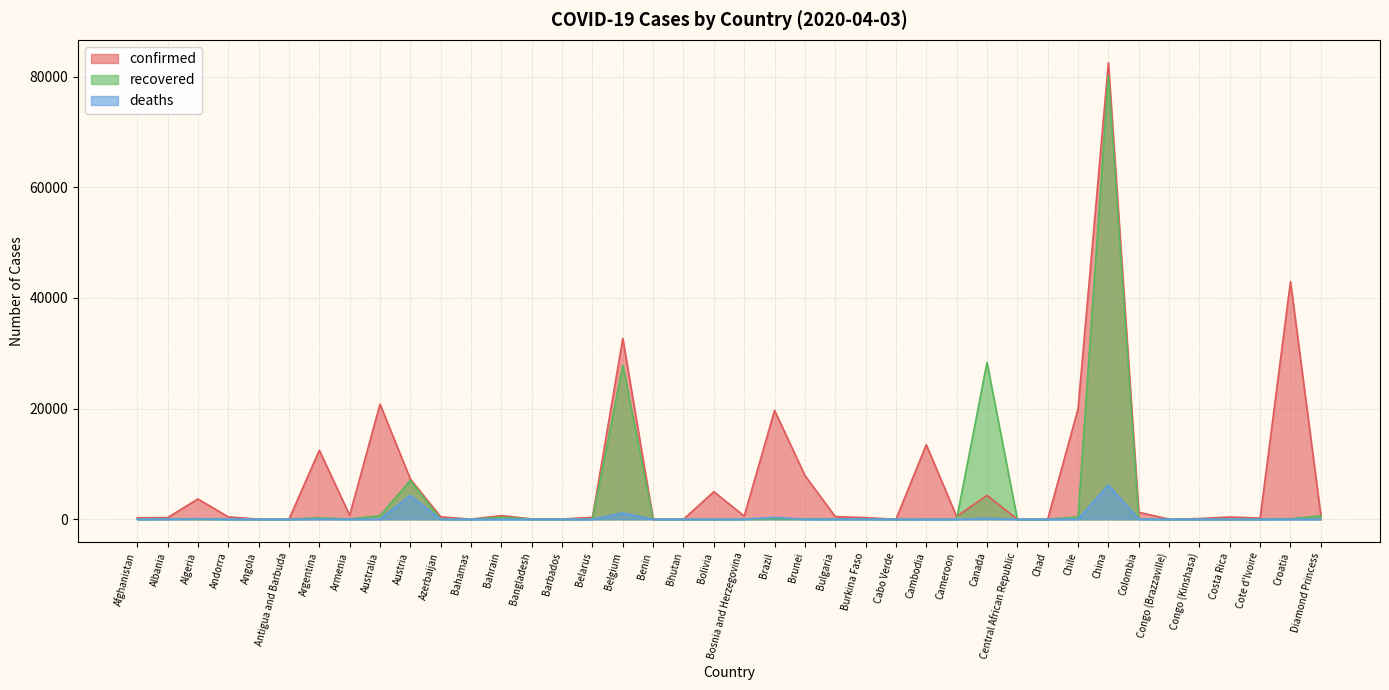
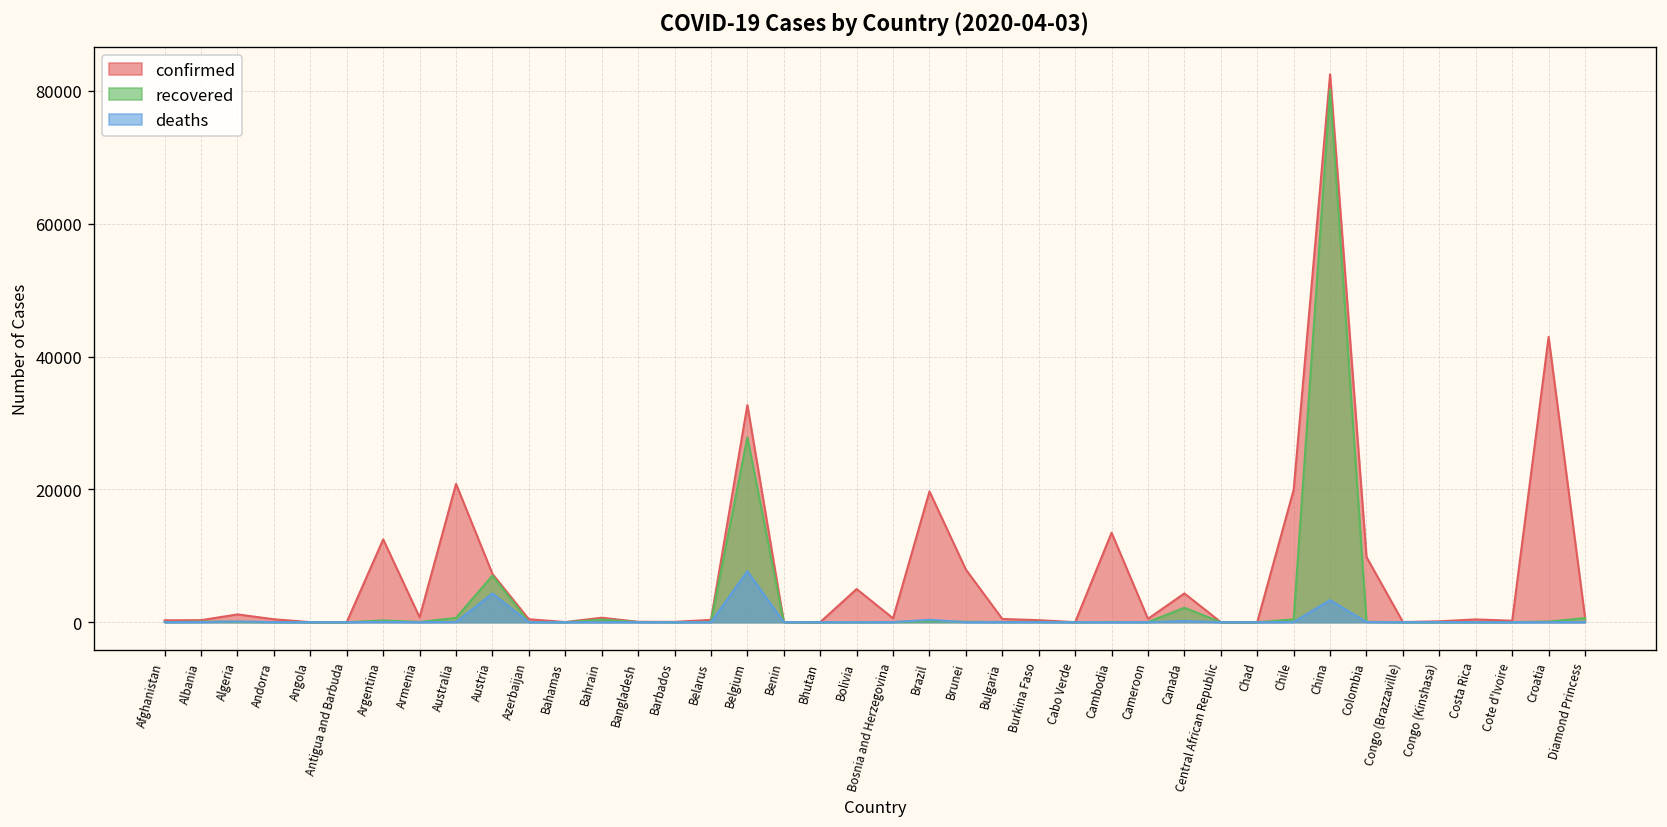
  {
    "confirmed": {
-     "Algeria": 4000,
+     "Algeria": 1000,
      "Argentina": 12000,
      "Armenia": 1000,
      "Australia": 21000,
      "Belgium": 33000,
      "Bolivia": 5000,
      "Bosnia and Herzegovina": 1000,
      "Brazil": 20000,
      "Brunei": 8000,
      "Cambodia": 13000,
      "Cameroon": 1000,
      "Canada": 4000,
      "Chile": 20000,
      "China": 83000,
-     "Colombia": 1000,
+     "Colombia": 10000,
      "Croatia": 43000
    },
    "recovered": {
      "Australia": 1000,
      "Belgium": 28000,
-     "Canada": 28000,
+     "Canada": 2000,
      "China": 80000
    },
    "deaths": {
      "Australia": 0,
      "Austria": 4000,
-     "Belgium": 1000,
+     "Belgium": 8000,
      "Canada": 0,
-     "China": 6000,
+     "China": 3000,
      "Diamond Princess": 0
    }
  }
